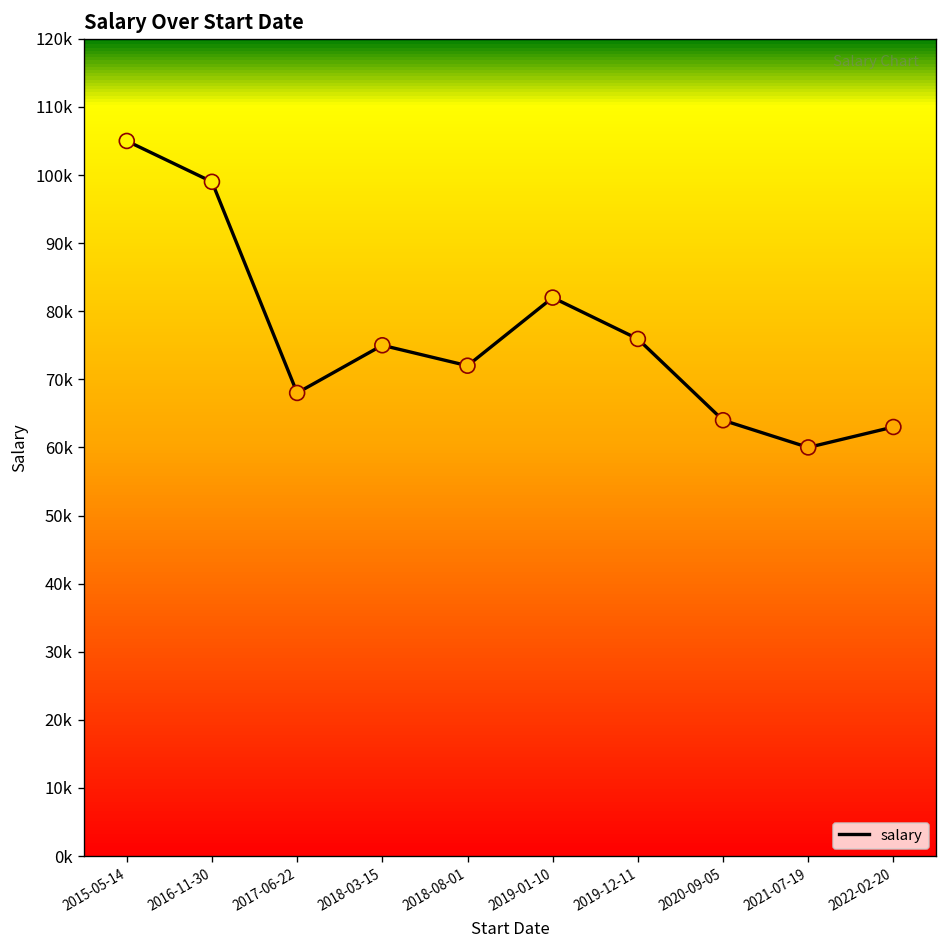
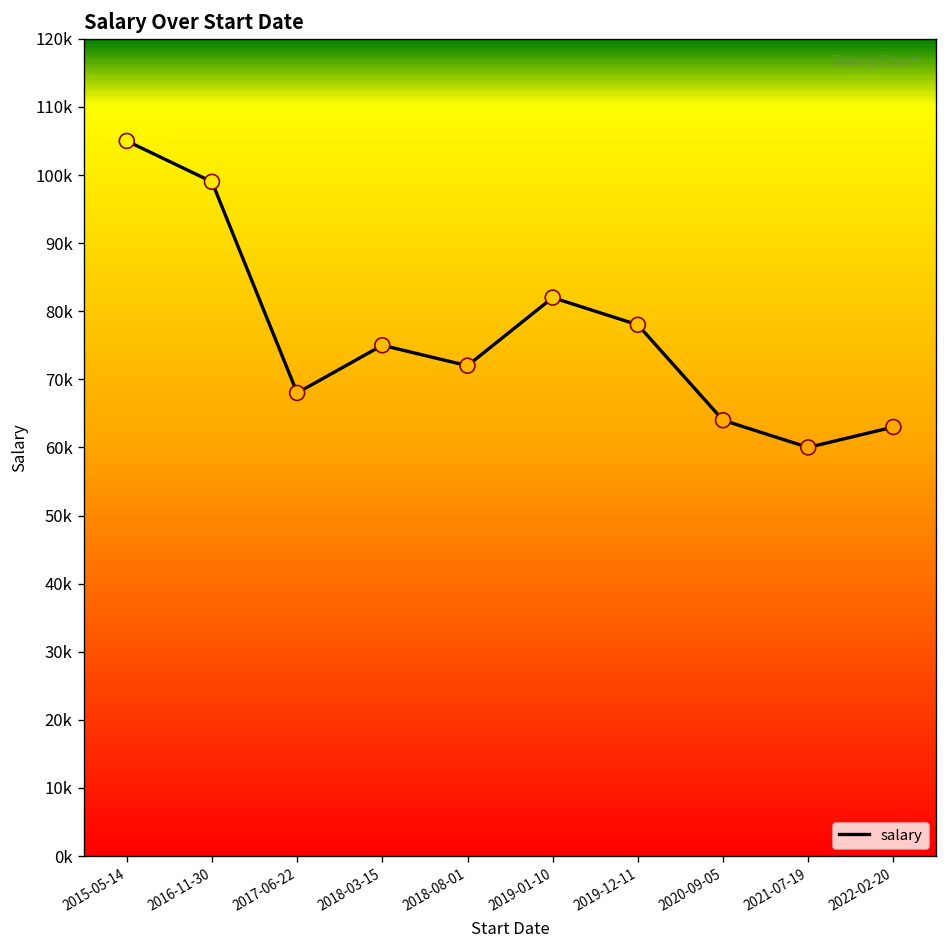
  {
    "2015-05-14": 105000,
    "2016-11-30": 99000,
    "2017-06-22": 68000,
    "2018-03-15": 75000,
    "2018-08-01": 72000,
    "2019-01-10": 82000,
-   "2019-12-11": 76000,
+   "2019-12-11": 78000,
    "2020-09-05": 64000,
    "2021-07-19": 60000,
    "2022-02-20": 63000
  }
